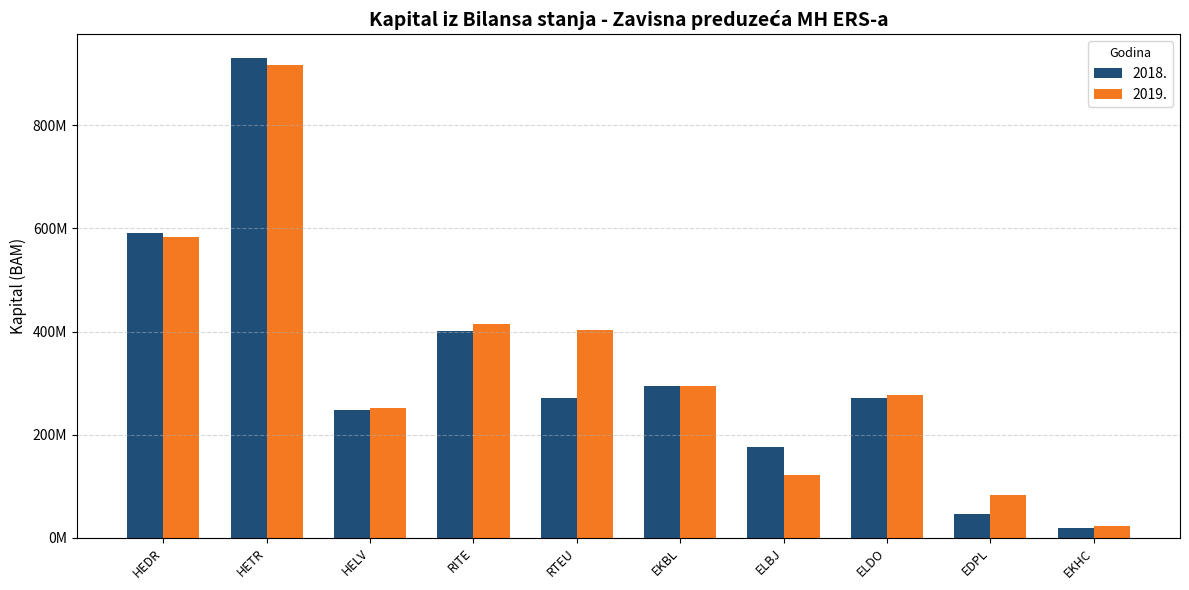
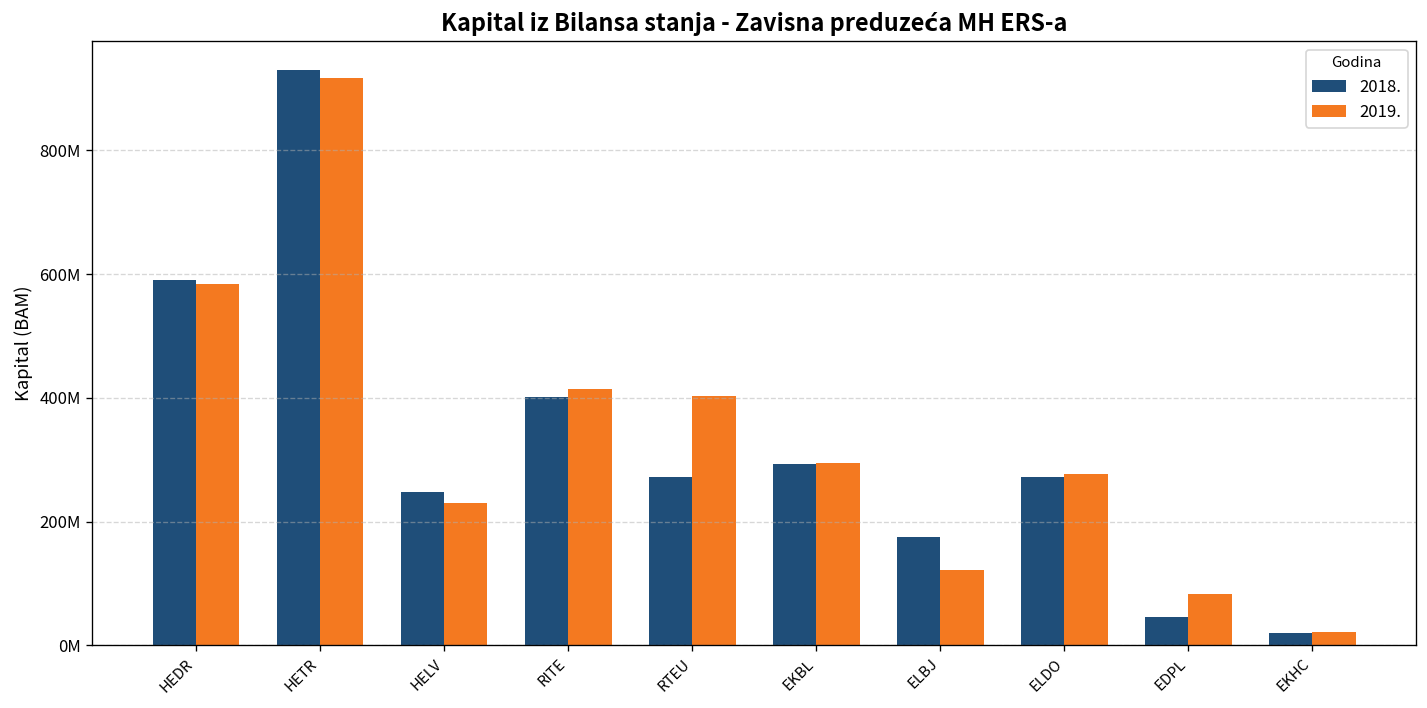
  {
    "2018.": {
      "HEDR": 590000000,
      "HETR": 930000000,
      "HELV": 250000000,
      "RITE": 400000000,
      "RTEU": 270000000,
      "EKBL": 290000000,
      "ELBJ": 180000000,
      "ELDO": 270000000,
      "EDPL": 50000000,
      "EKHC": 20000000
    },
    "2019.": {
      "HEDR": 580000000,
      "HETR": 920000000,
-     "HELV": 250000000,
+     "HELV": 230000000,
      "RITE": 410000000,
      "RTEU": 400000000,
      "EKBL": 290000000,
      "ELBJ": 120000000,
      "ELDO": 280000000,
      "EDPL": 80000000,
      "EKHC": 20000000
    }
  }
